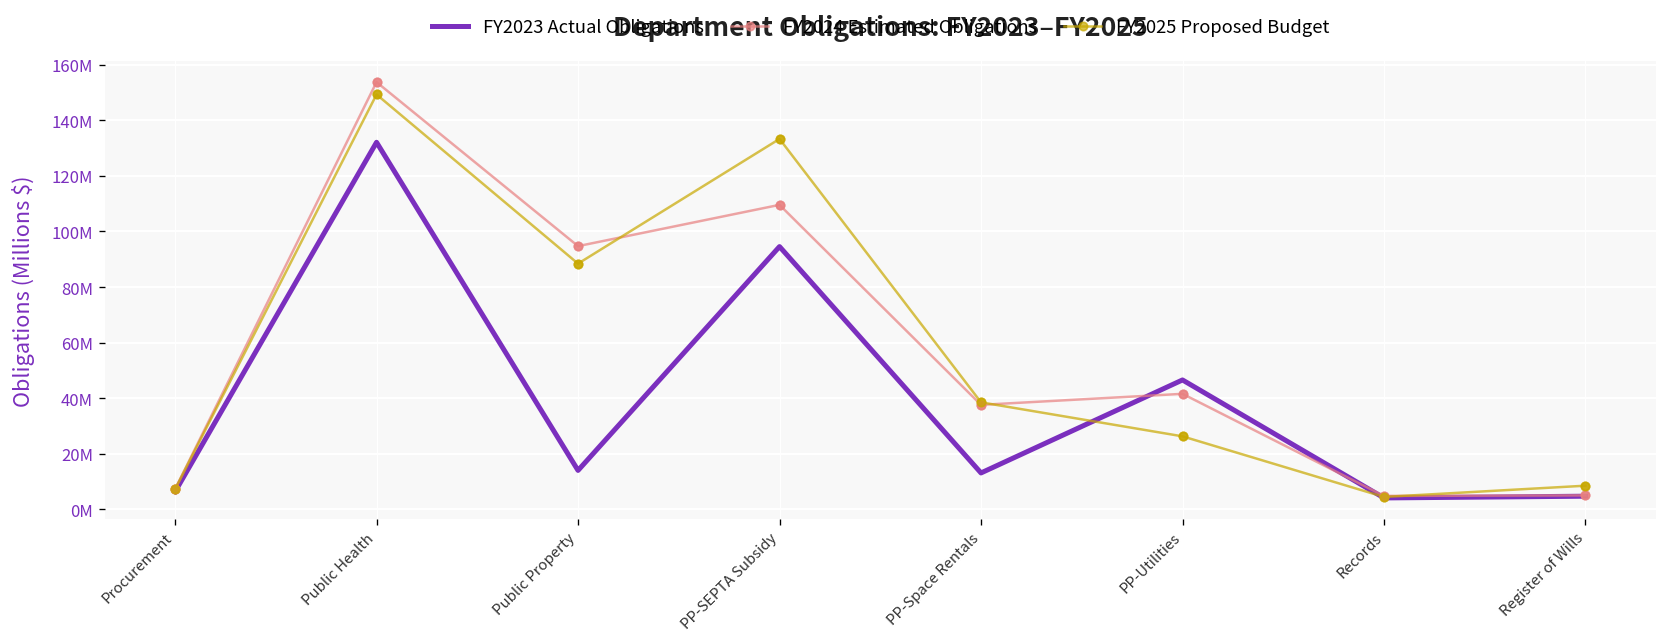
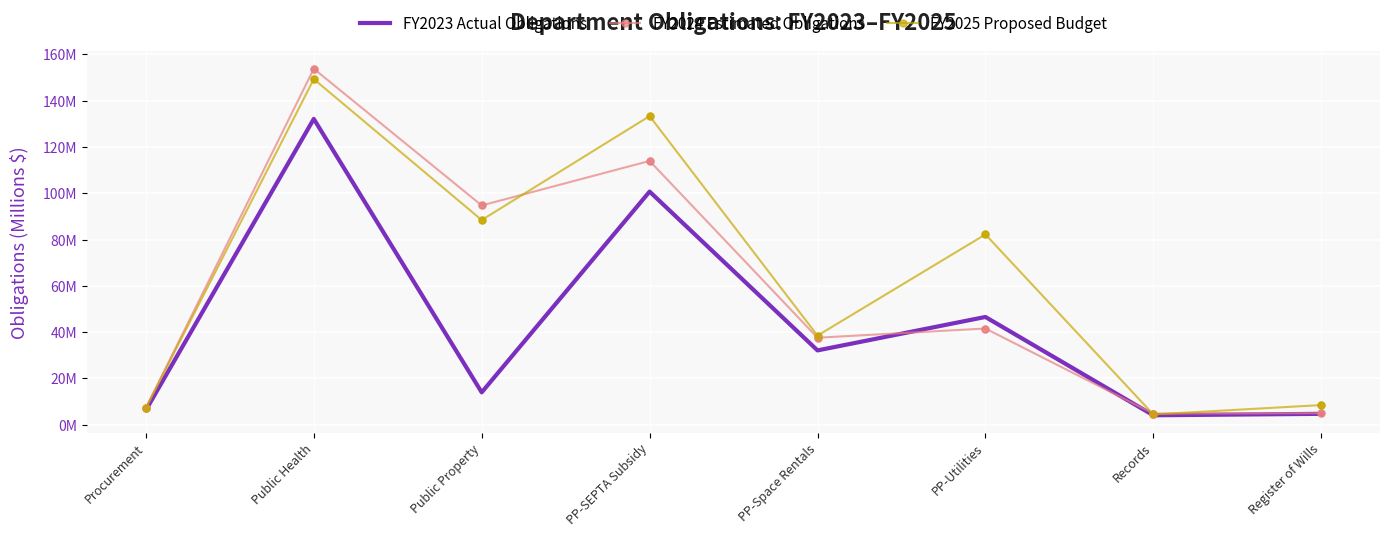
  {
    "FY2023 Actual Obligations": {
      "Public Health": 132000000,
      "Public Property": 14000000,
-     "PP-SEPTA Subsidy": 95000000,
-     "PP-Space Rentals": 13000000,
+     "PP-SEPTA Subsidy": 101000000,
+     "PP-Space Rentals": 32000000,
      "PP-Utilities": 47000000
    },
    "FY2024 Estimated Obligations": {
      "Public Health": 154000000,
      "Public Property": 95000000,
-     "PP-SEPTA Subsidy": 110000000,
+     "PP-SEPTA Subsidy": 114000000,
      "PP-Utilities": 42000000
    },
    "FY2025 Proposed Budget": {
      "Public Health": 149000000,
      "Public Property": 88000000,
      "PP-SEPTA Subsidy": 133000000,
-     "PP-Utilities": 26000000,
+     "PP-Utilities": 82000000,
      "Register of Wills": 9000000
    }
  }
